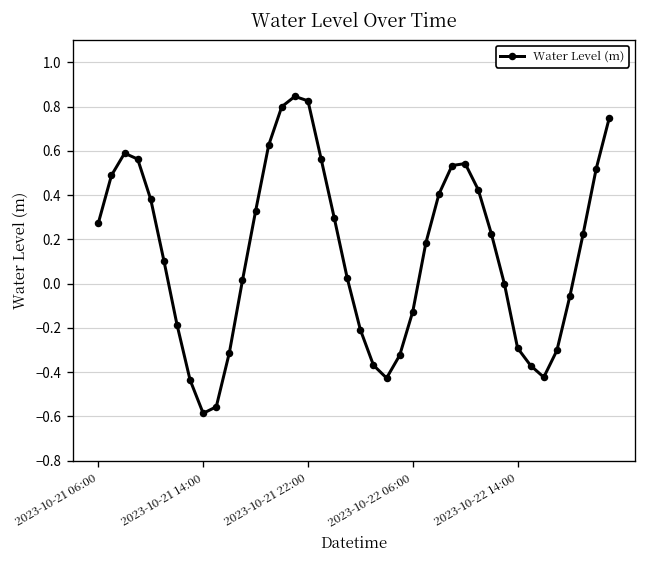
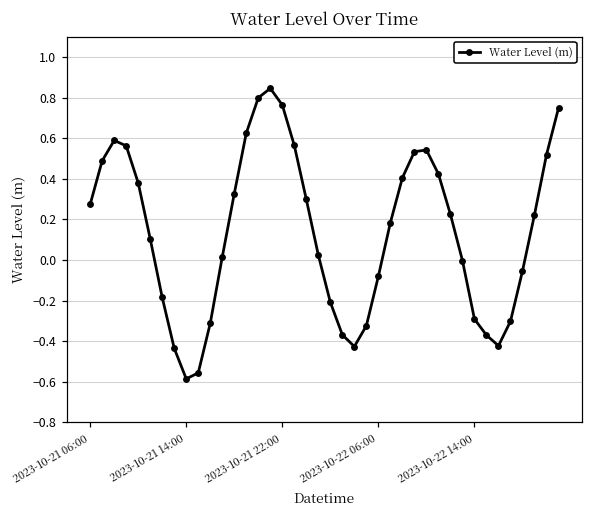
  {
    "2023-10-21 06:00": 0.27,
    "2023-10-21 14:00": -0.59,
-   "2023-10-21 22:00": 0.83,
-   "2023-10-22 06:00": -0.13,
+   "2023-10-21 22:00": 0.76,
+   "2023-10-22 06:00": -0.08,
    "2023-10-22 14:00": -0.29
  }
